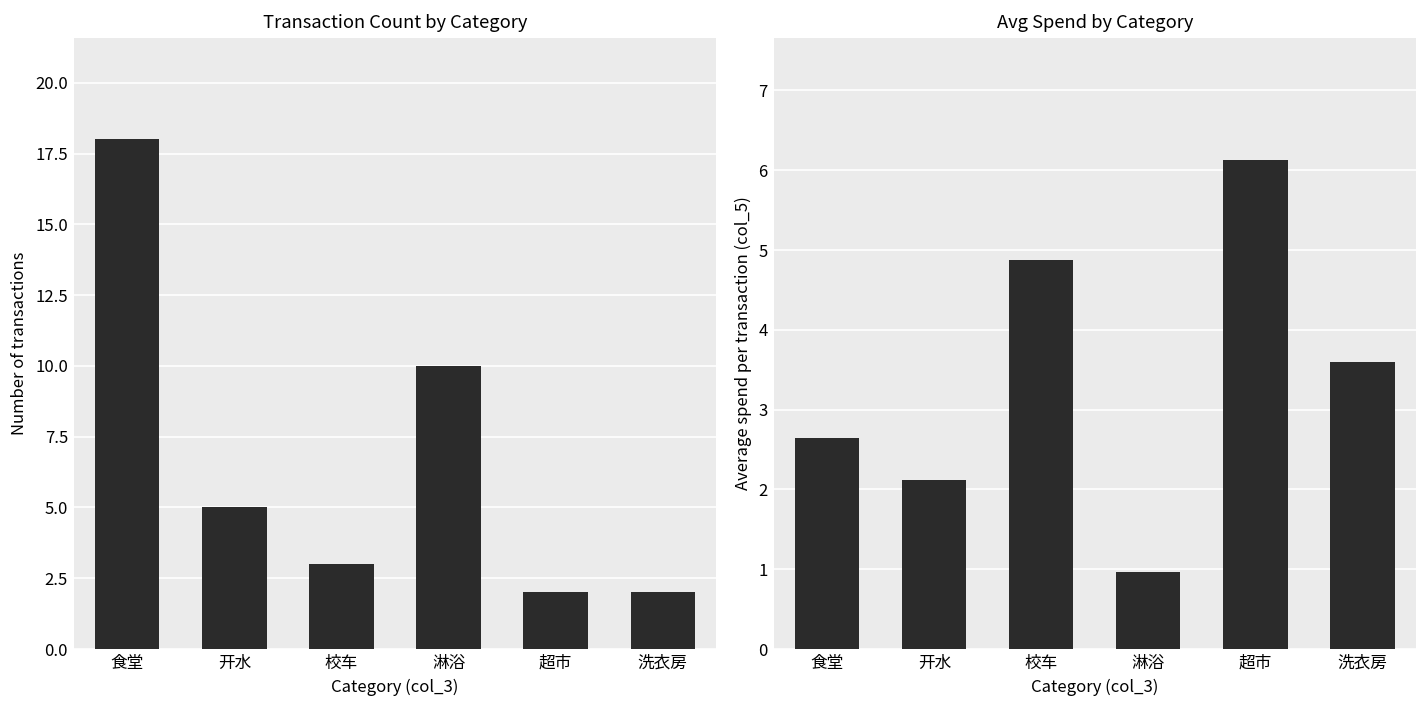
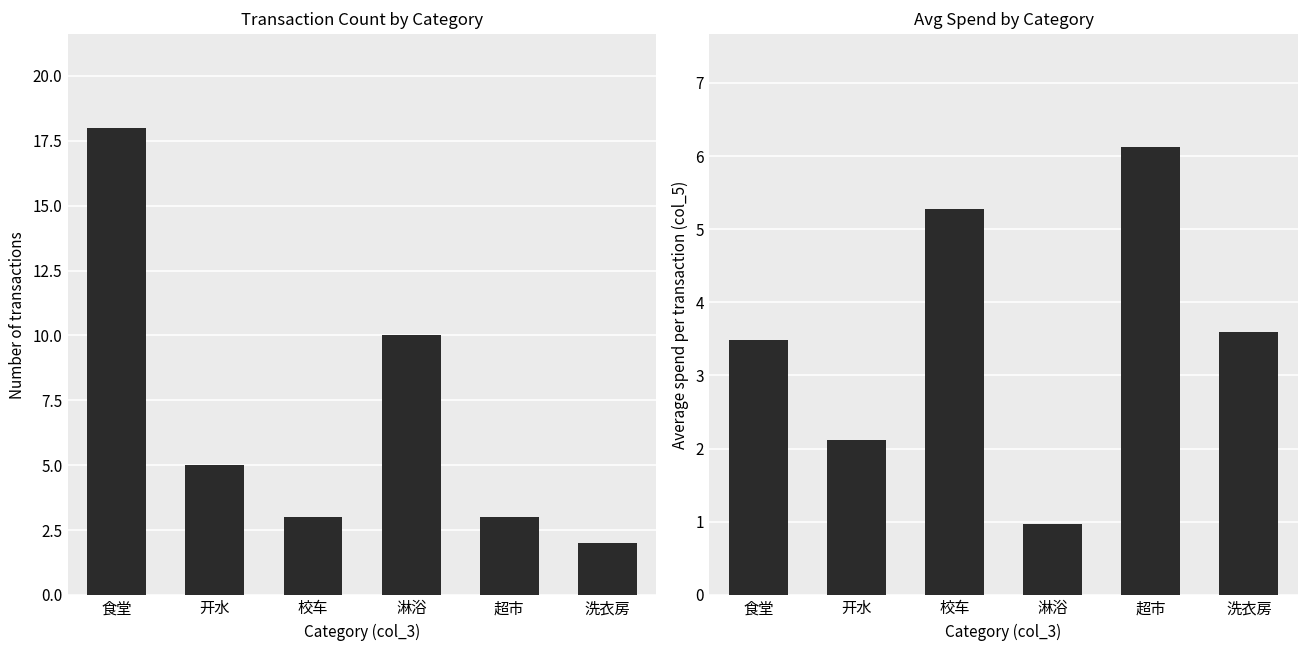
  {
    "Transaction Count by Category": {
      "食堂": 18,
      "开水": 5,
      "校车": 3,
      "淋浴": 10,
-     "超市": 2,
+     "超市": 3,
      "洗衣房": 2
    },
    "Avg Spend by Category": {
-     "食堂": 2.6,
+     "食堂": 3.5,
      "开水": 2.1,
-     "校车": 4.9,
+     "校车": 5.3,
      "淋浴": 1.0,
      "超市": 6.1,
      "洗衣房": 3.6
    }
  }
